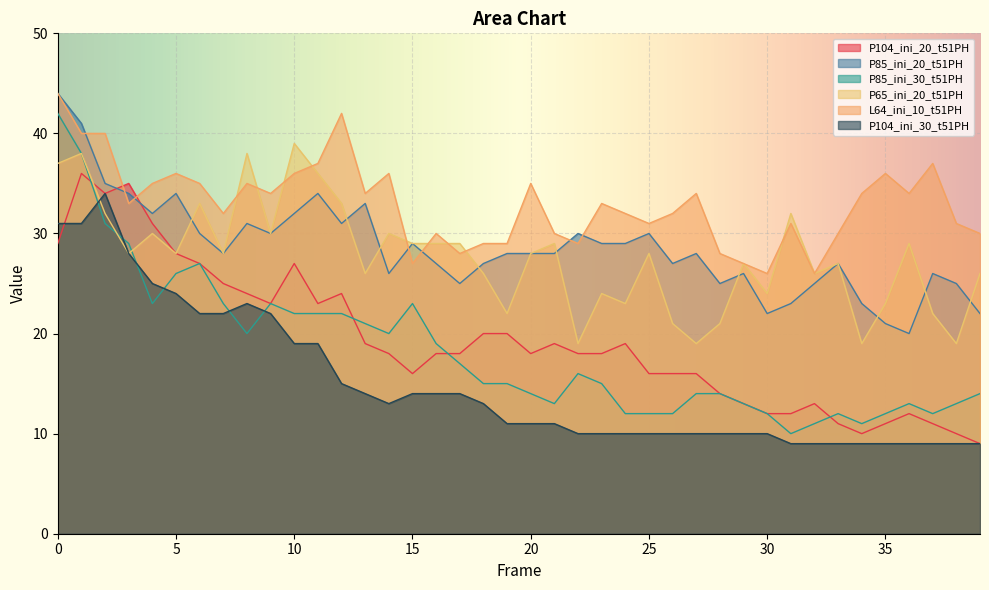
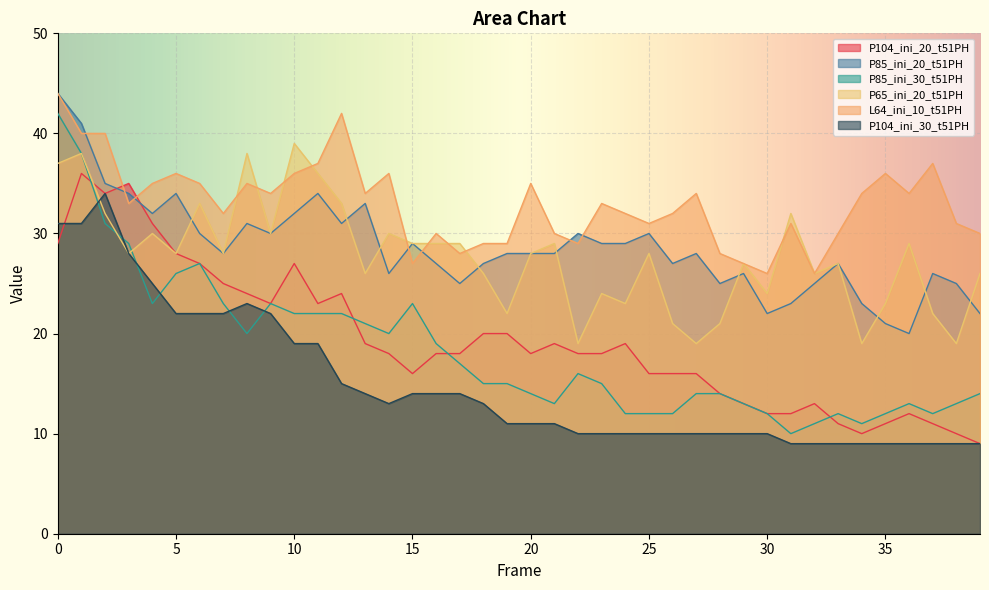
  {
    "P104_ini_20_t51PH": {
      "0": 29,
      "10": 27,
      "15": 16,
      "20": 18,
      "25": 16,
      "35": 11
    },
    "P104_ini_30_t51PH": {
      "0": 31,
-     "5": 24,
+     "5": 22,
      "10": 19,
      "15": 14,
      "20": 11,
      "25": 10,
      "30": 10,
      "35": 9
    }
  }
